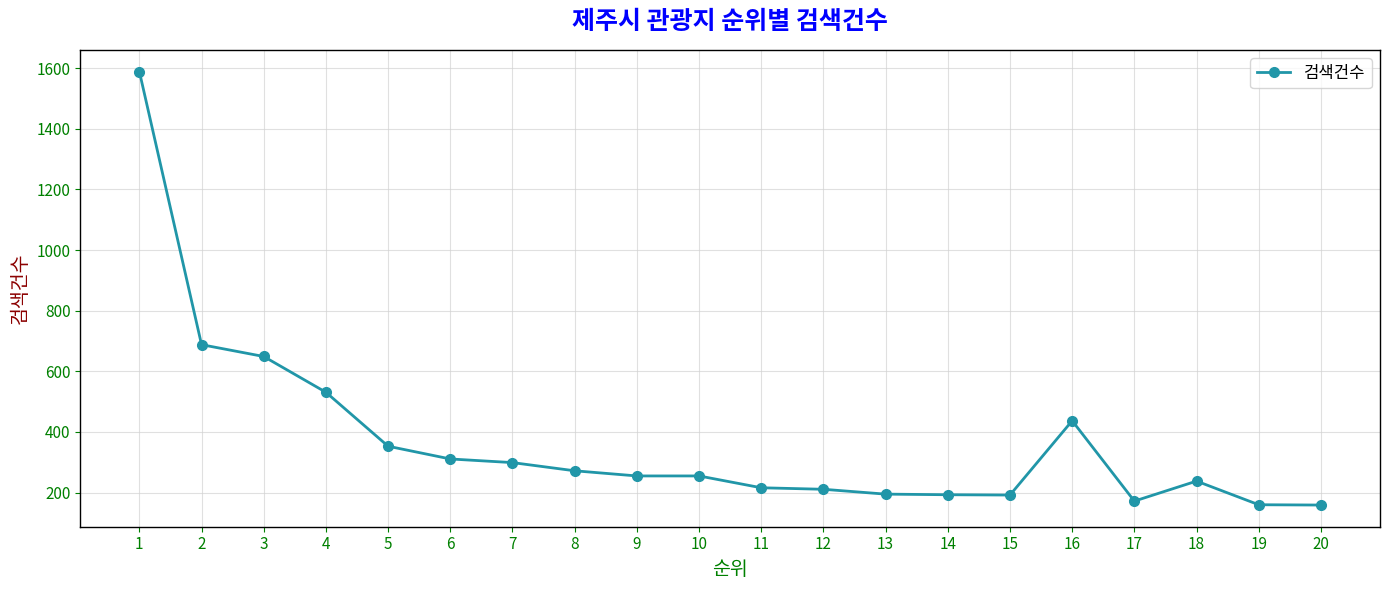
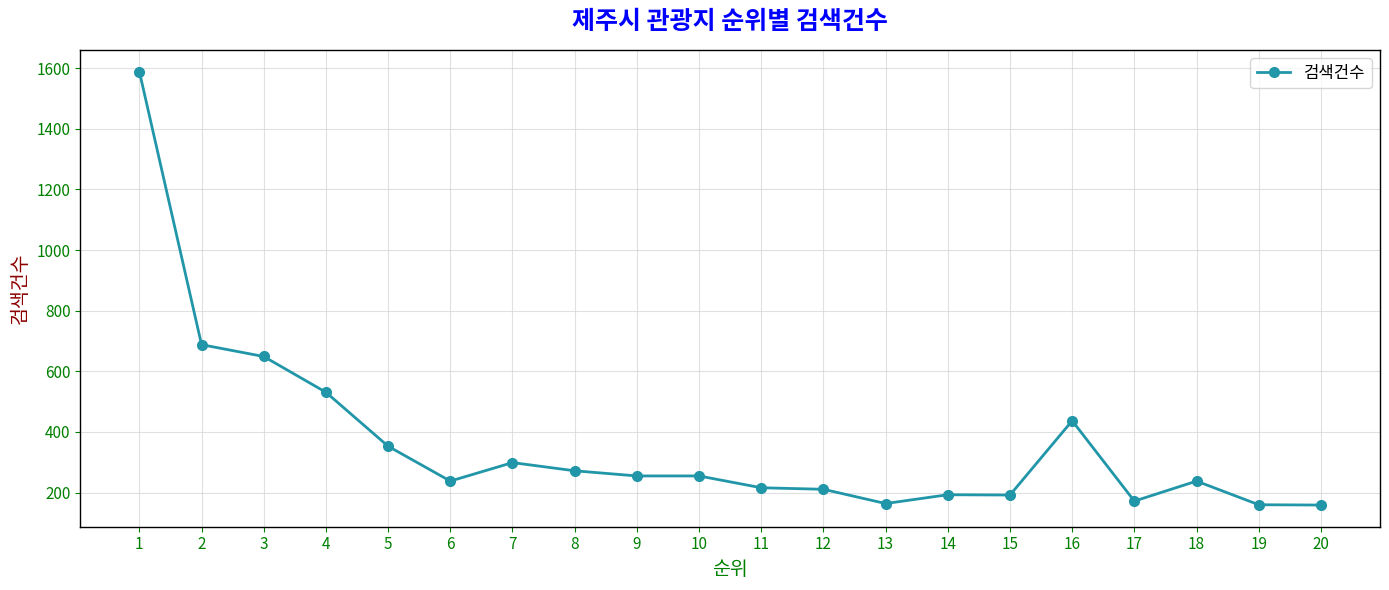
  {
    "1": 1590,
    "2": 690,
    "3": 650,
    "4": 530,
    "5": 350,
-   "6": 310,
+   "6": 240,
    "7": 300,
    "8": 270,
    "9": 260,
    "10": 260,
    "11": 220,
    "12": 210,
-   "13": 200,
+   "13": 160,
    "14": 190,
    "15": 190,
    "16": 440,
    "17": 170,
    "18": 240,
    "19": 160,
    "20": 160
  }
